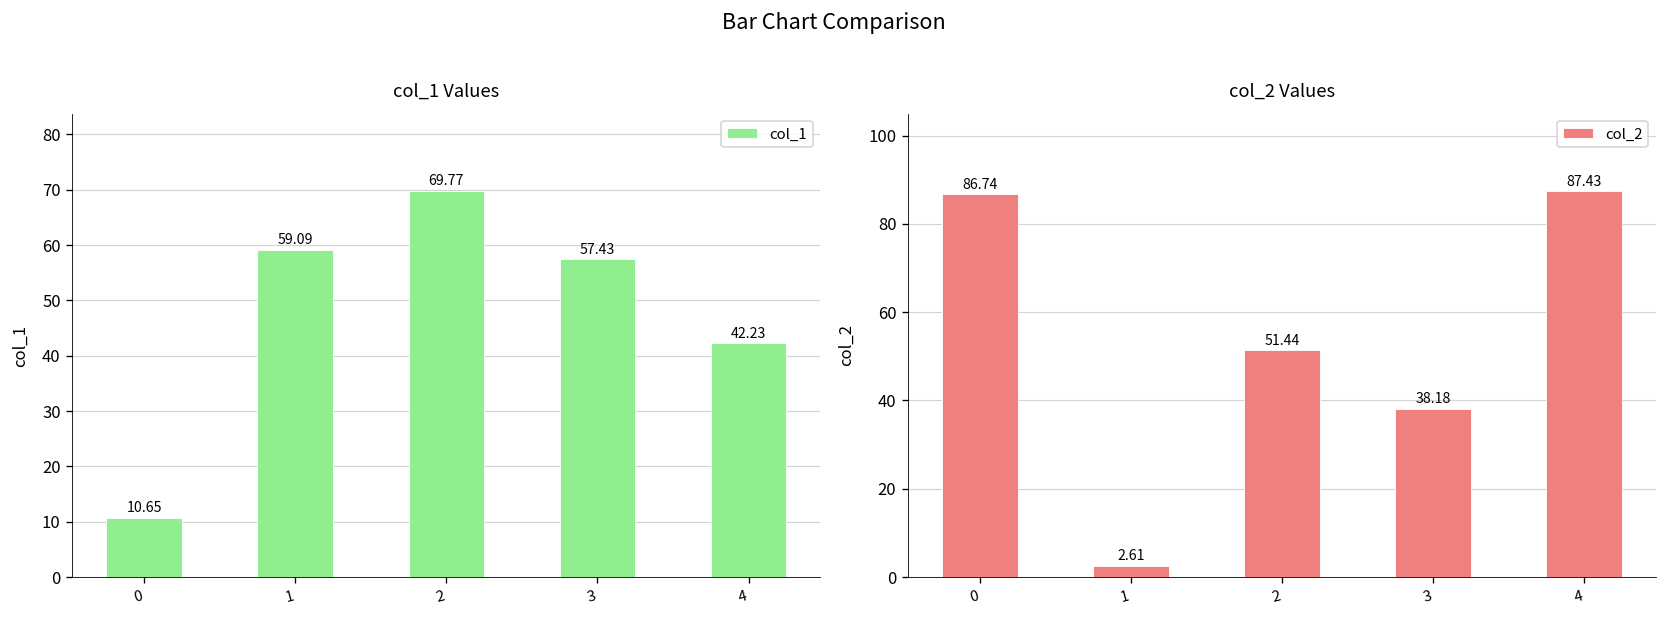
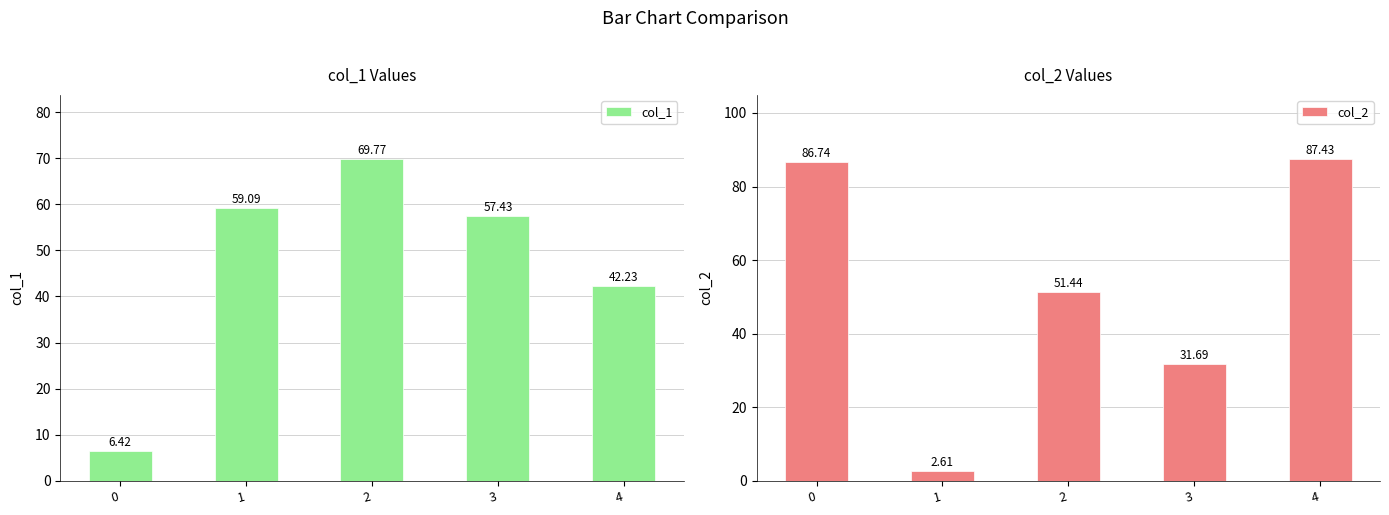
  {
    "col_1 Values": {
-     "0": 10.65,
+     "0": 6.42,
      "1": 59.09,
      "2": 69.77,
      "3": 57.43,
      "4": 42.23
    },
    "col_2 Values": {
      "0": 86.74,
      "1": 2.61,
      "2": 51.44,
-     "3": 38.18,
+     "3": 31.69,
      "4": 87.43
    }
  }
